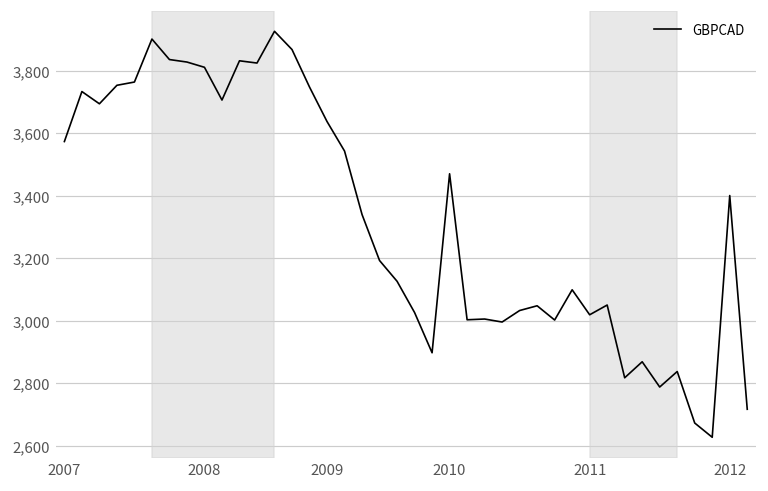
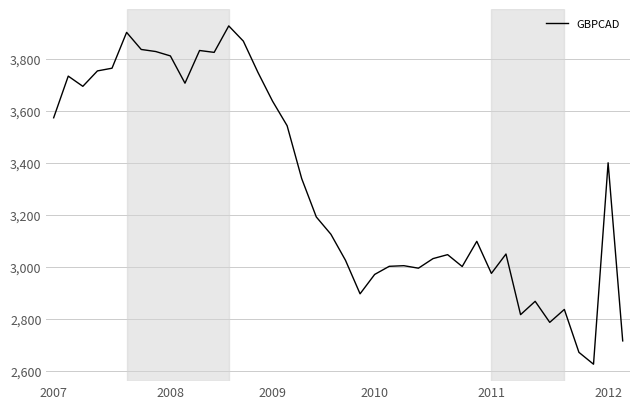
  {
    "2007": "3,570",
    "2008": "3,810",
    "2009": "3,640",
-   "2010": "3,470",
-   "2011": "3,020",
+   "2010": "2,970",
+   "2011": "2,980",
    "2012": "3,400"
  }
